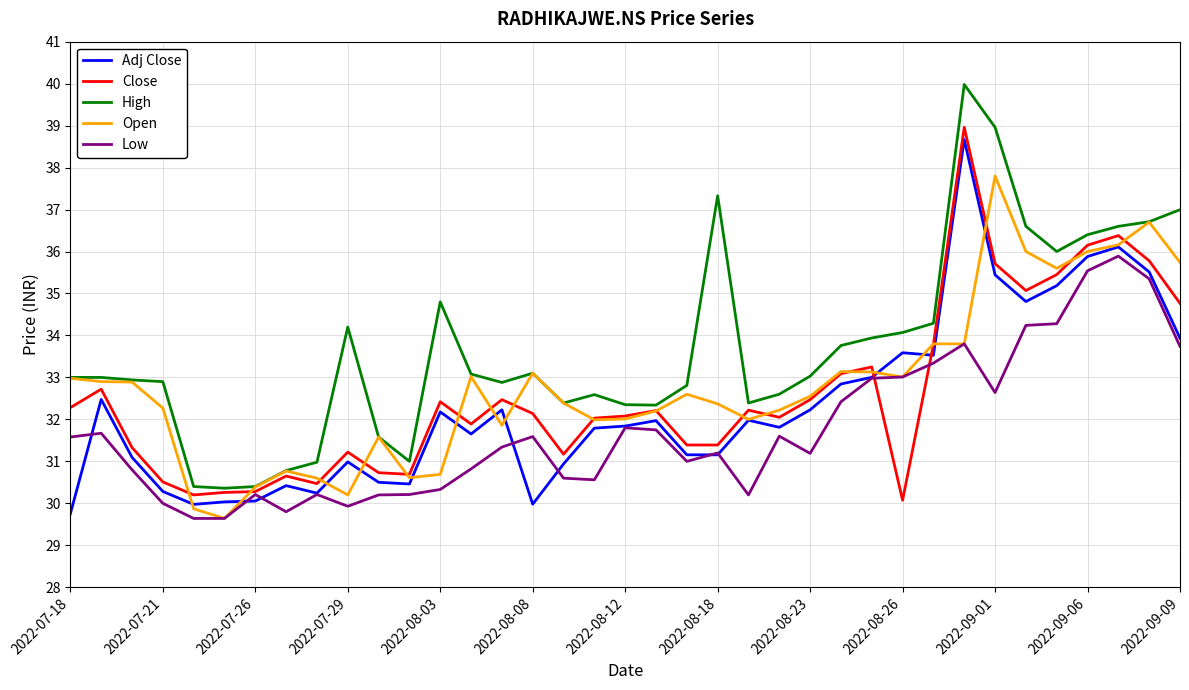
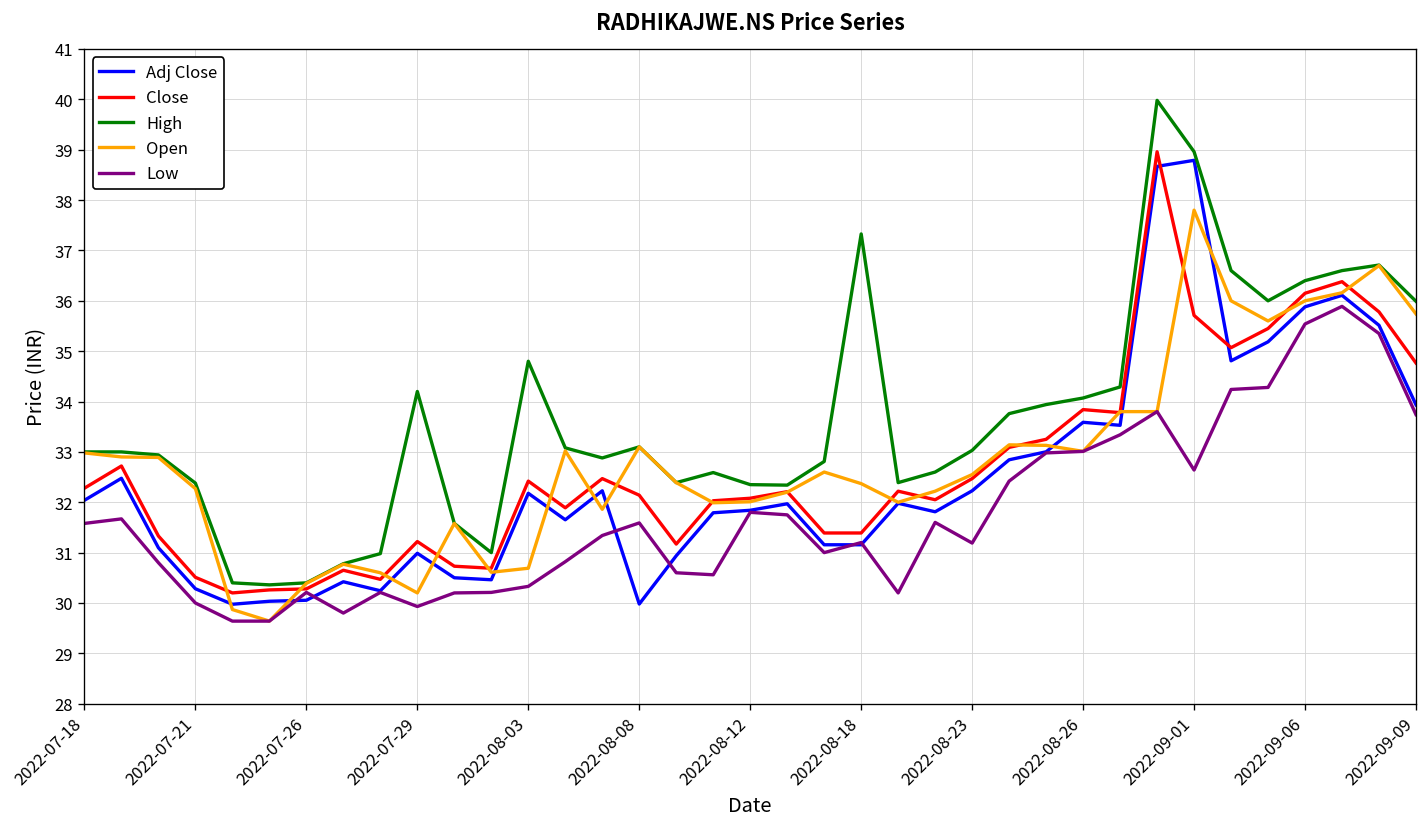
  {
    "Adj Close": {
-     "2022-07-18": 29.8,
+     "2022-07-18": 32.0,
      "2022-07-21": 30.3,
      "2022-07-26": 30.1,
      "2022-07-29": 31.0,
      "2022-08-03": 32.2,
      "2022-08-08": 30.0,
      "2022-08-23": 32.2,
      "2022-08-26": 33.6,
-     "2022-09-01": 35.4,
+     "2022-09-01": 38.8,
      "2022-09-06": 35.9,
      "2022-09-09": 33.9
    },
    "Close": {
      "2022-07-18": 32.3,
      "2022-07-21": 30.5,
      "2022-07-26": 30.3,
      "2022-07-29": 31.2,
      "2022-08-03": 32.4,
      "2022-08-08": 32.1,
      "2022-08-12": 32.1,
      "2022-08-18": 31.4,
      "2022-08-23": 32.5,
-     "2022-08-26": 30.1,
+     "2022-08-26": 33.8,
      "2022-09-01": 35.7,
      "2022-09-06": 36.2,
      "2022-09-09": 34.8
    },
    "High": {
-     "2022-07-21": 32.9,
+     "2022-07-21": 32.4,
      "2022-07-29": 34.2,
      "2022-08-03": 34.8,
      "2022-08-12": 32.3,
      "2022-08-18": 37.3,
      "2022-08-23": 33.0,
      "2022-08-26": 34.1,
      "2022-09-01": 39.0,
      "2022-09-06": 36.4,
-     "2022-09-09": 37.0
+     "2022-09-09": 36.0
    },
    "Open": {
      "2022-07-21": 32.3,
      "2022-07-29": 30.2,
      "2022-08-03": 30.7,
      "2022-08-12": 32.0,
      "2022-08-18": 32.4,
      "2022-08-23": 32.5,
      "2022-09-01": 37.8,
      "2022-09-06": 36.0,
      "2022-09-09": 35.7
    },
    "Low": {
      "2022-07-18": 31.6,
      "2022-07-21": 30.0,
      "2022-07-26": 30.2,
      "2022-07-29": 29.9,
      "2022-08-03": 30.3,
      "2022-08-08": 31.6,
      "2022-08-23": 31.2,
      "2022-09-01": 32.6,
      "2022-09-06": 35.5,
      "2022-09-09": 33.7
    }
  }
